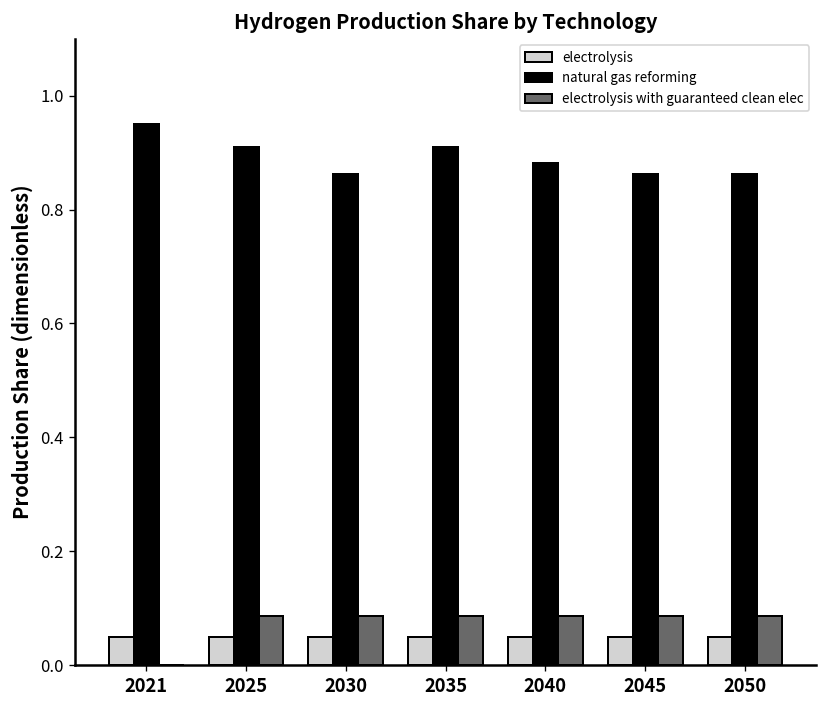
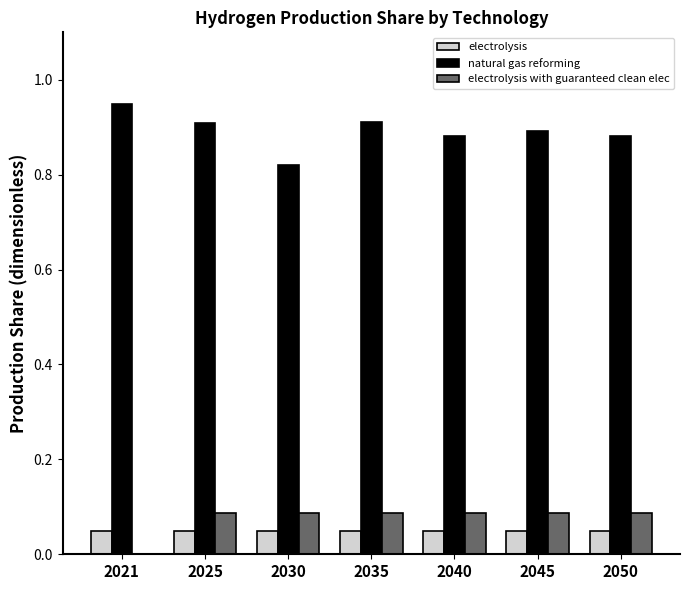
  {
    "electrolysis": {
      "2021": 0.05,
      "2025": 0.05,
      "2030": 0.05,
      "2035": 0.05,
      "2040": 0.05,
      "2045": 0.05,
      "2050": 0.05
    },
    "natural gas reforming": {
      "2021": 0.95,
      "2025": 0.91,
-     "2030": 0.86,
+     "2030": 0.82,
      "2035": 0.91,
      "2040": 0.88,
-     "2045": 0.86,
-     "2050": 0.86
+     "2045": 0.89,
+     "2050": 0.88
    },
    "electrolysis with guaranteed clean elec": {
      "2021": 0.00,
      "2025": 0.09,
      "2030": 0.09,
      "2035": 0.09,
      "2040": 0.09,
      "2045": 0.09,
      "2050": 0.09
    }
  }
